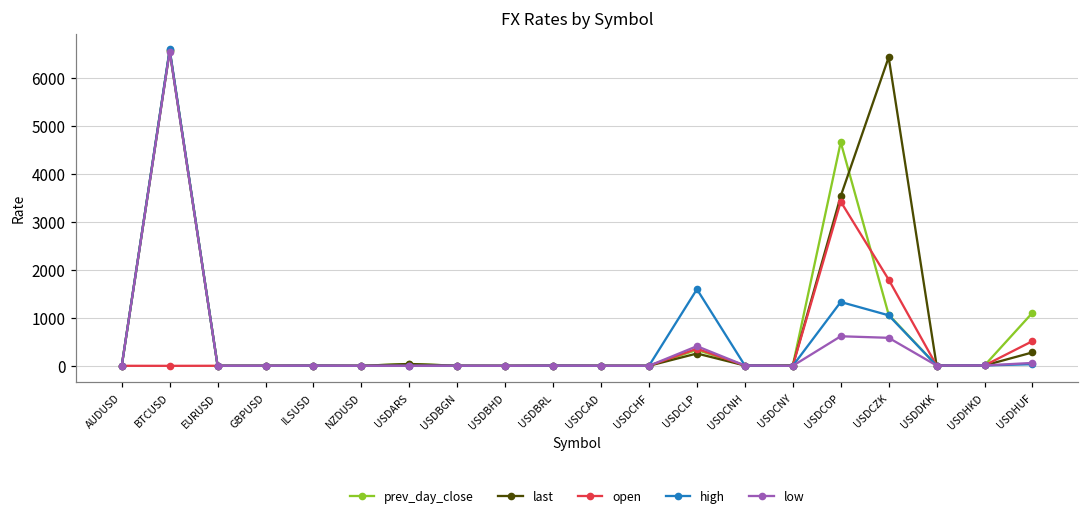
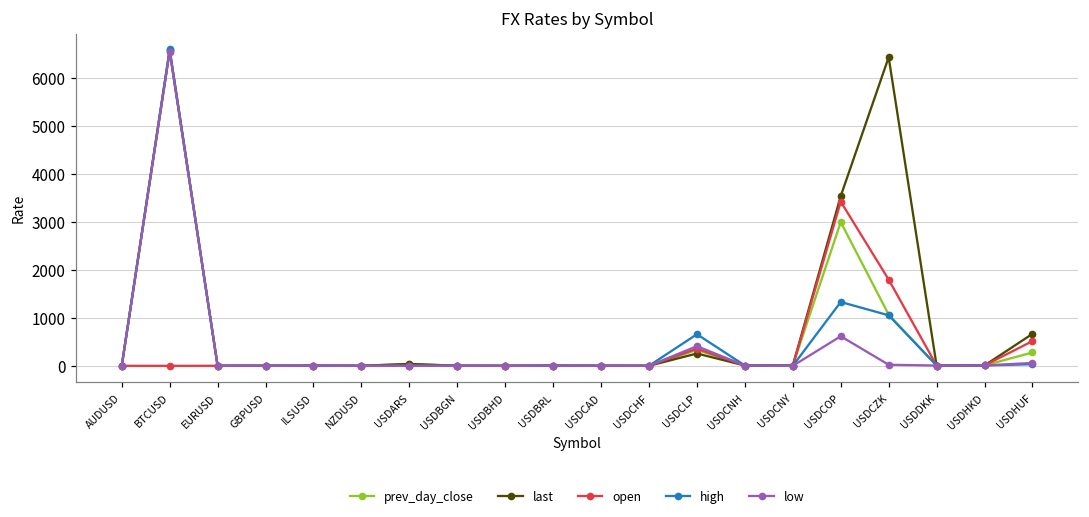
  {
    "prev_day_close": {
-     "USDCOP": 4700,
-     "USDHUF": 1100
+     "USDCOP": 3000,
+     "USDHUF": 300
    },
    "last": {
      "USDCLP": 300,
      "USDCOP": 3500,
      "USDCZK": 6400,
-     "USDHUF": 300
+     "USDHUF": 700
    },
    "open": {
      "BTCUSD": 0,
      "USDCOP": 3400,
      "USDCZK": 1800,
      "USDHUF": 500
    },
    "high": {
-     "USDCLP": 1600,
+     "USDCLP": 700,
      "USDCOP": 1300
    },
    "low": {
      "USDCOP": 600,
-     "USDCZK": 600
+     "USDCZK": 0
    }
  }
